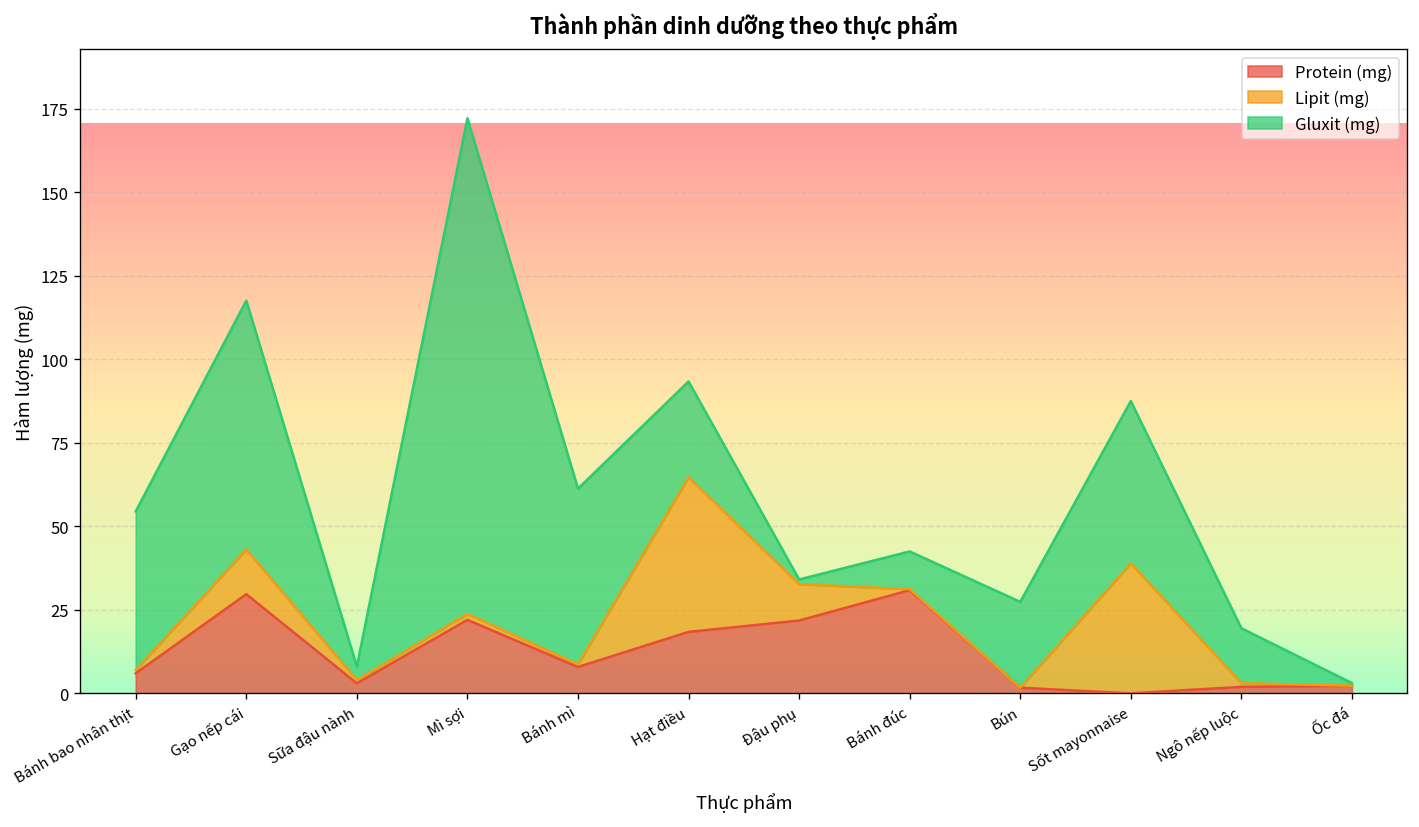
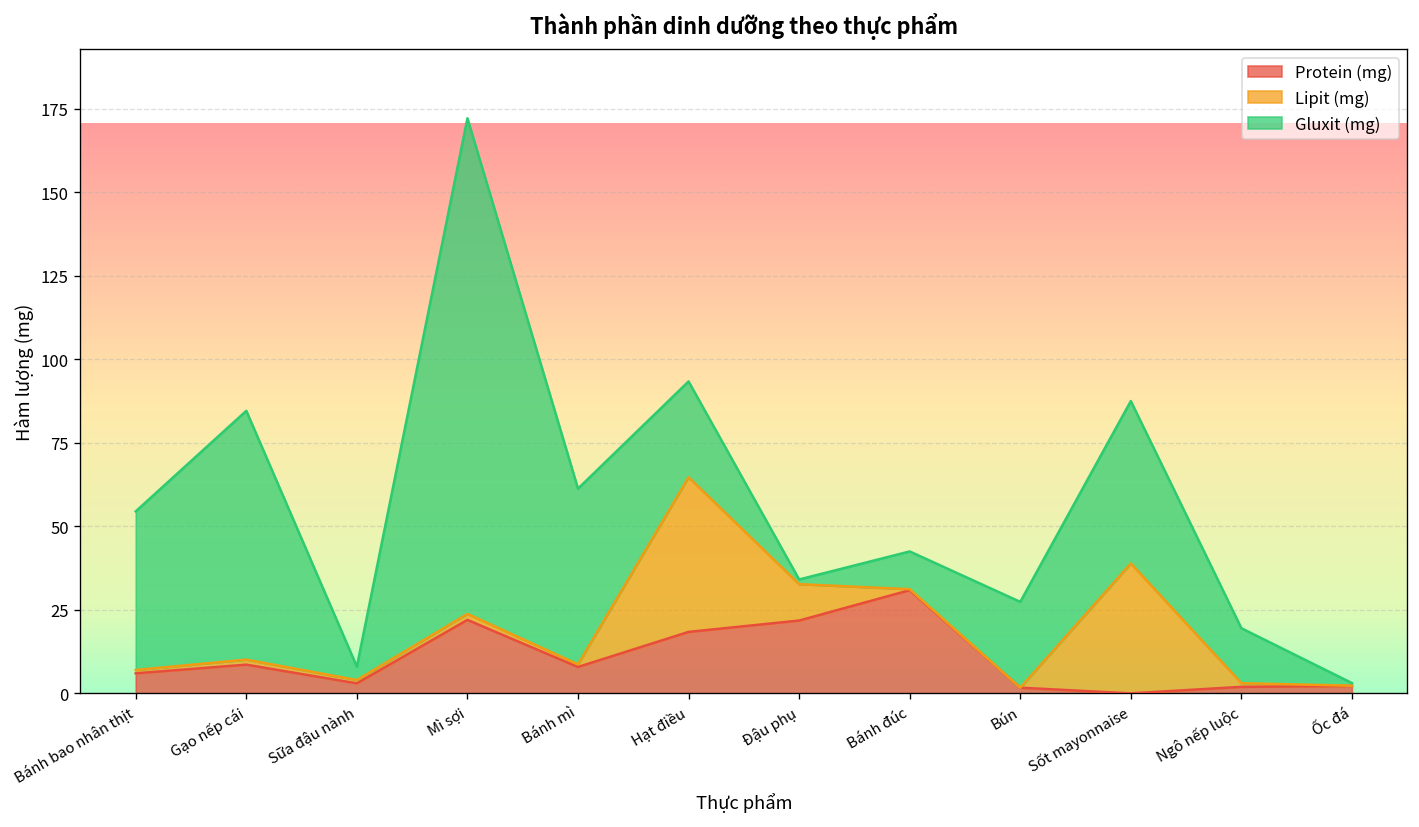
  {
    "Protein (mg)": {
      "Bánh bao nhân thịt": 6,
-     "Gạo nếp cái": 30,
+     "Gạo nếp cái": 9,
      "Sữa đậu nành": 3,
      "Mì sợi": 22,
      "Hạt điều": 18,
      "Đậu phụ": 22,
      "Sốt mayonnaise": 0,
      "Ngô nếp luộc": 2
    },
    "Lipit (mg)": {
      "Bánh bao nhân thịt": 1,
-     "Gạo nếp cái": 13,
+     "Gạo nếp cái": 2,
      "Sữa đậu nành": 1,
      "Mì sợi": 2,
      "Hạt điều": 46,
      "Đậu phụ": 11,
      "Sốt mayonnaise": 39,
      "Ngô nếp luộc": 1
    },
    "Gluxit (mg)": {
      "Bánh bao nhân thịt": 48,
      "Gạo nếp cái": 75,
      "Sữa đậu nành": 4,
      "Mì sợi": 148,
      "Bánh mì": 53,
      "Hạt điều": 29,
      "Đậu phụ": 1,
      "Bánh đúc": 11,
      "Bún": 26,
      "Sốt mayonnaise": 49,
      "Ngô nếp luộc": 16
    }
  }
